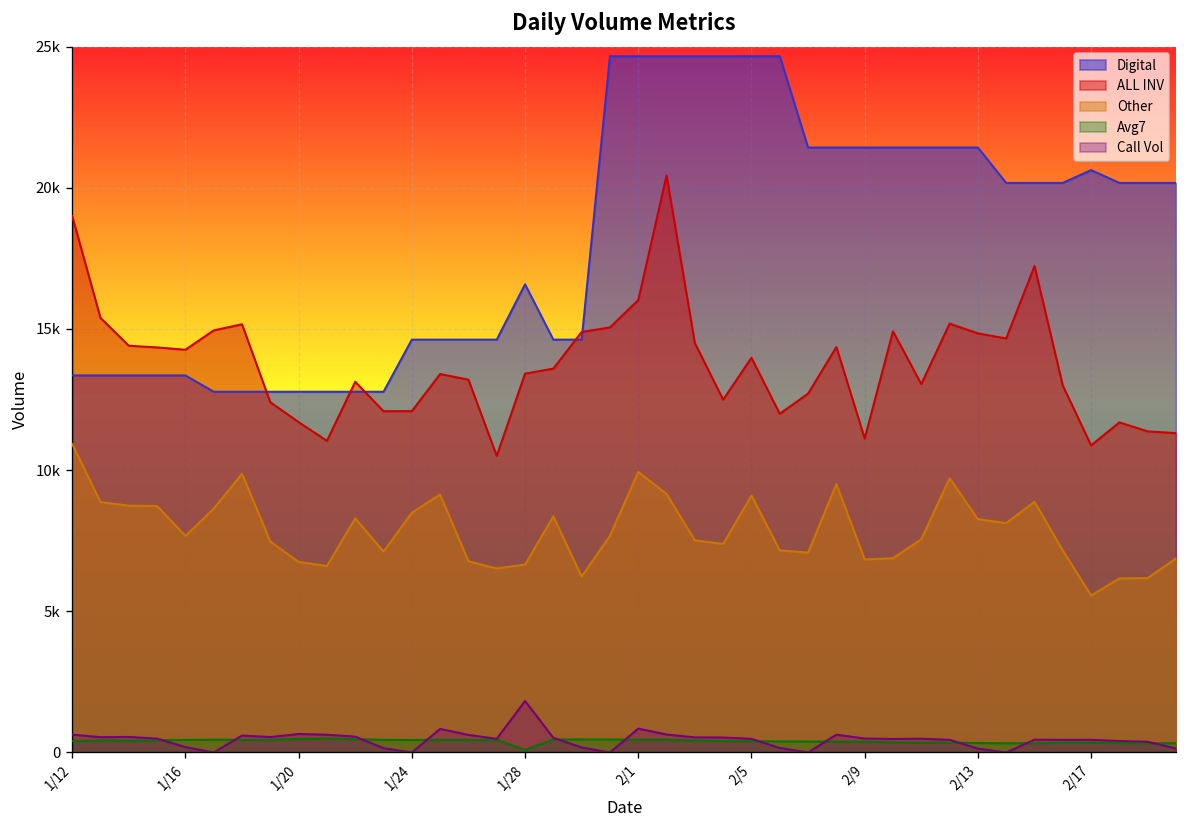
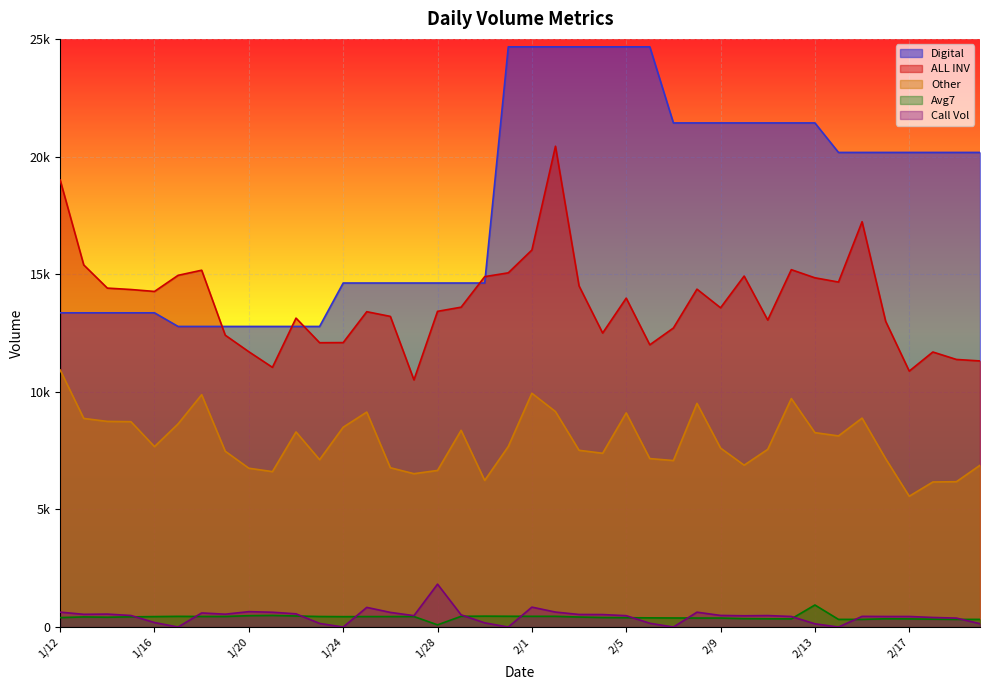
  {
    "Digital": {
      "1/12": 13400,
      "1/16": 13400,
      "1/20": 12800,
      "1/24": 14600,
-     "1/28": 16600,
+     "1/28": 14600,
      "2/1": 24700,
      "2/5": 24700,
      "2/9": 21400,
      "2/13": 21400,
-     "2/17": 20600
+     "2/17": 20200
    },
    "ALL INV": {
      "1/12": 19000,
      "1/16": 14300,
      "1/20": 11700,
      "1/24": 12100,
      "1/28": 13400,
      "2/1": 16000,
      "2/5": 14000,
-     "2/9": 11100,
+     "2/9": 13600,
      "2/13": 14800,
      "2/17": 10900
    },
    "Other": {
      "1/12": 10900,
      "1/16": 7700,
      "1/20": 6800,
      "1/24": 8500,
      "1/28": 6700,
      "2/1": 9900,
      "2/5": 9100,
-     "2/9": 6800,
+     "2/9": 7600,
      "2/13": 8300,
      "2/17": 5600
    },
    "Avg7": {
      "1/12": 400,
      "1/16": 400,
      "1/20": 500,
      "1/24": 400,
      "1/28": 100,
      "2/1": 500,
      "2/9": 400,
-     "2/13": 300
+     "2/13": 900
    },
    "Call Vol": {
      "1/12": 600,
      "1/16": 200,
      "1/20": 700,
      "1/24": 0,
      "1/28": 1800,
      "2/1": 800,
      "2/9": 500,
      "2/13": 100
    }
  }
